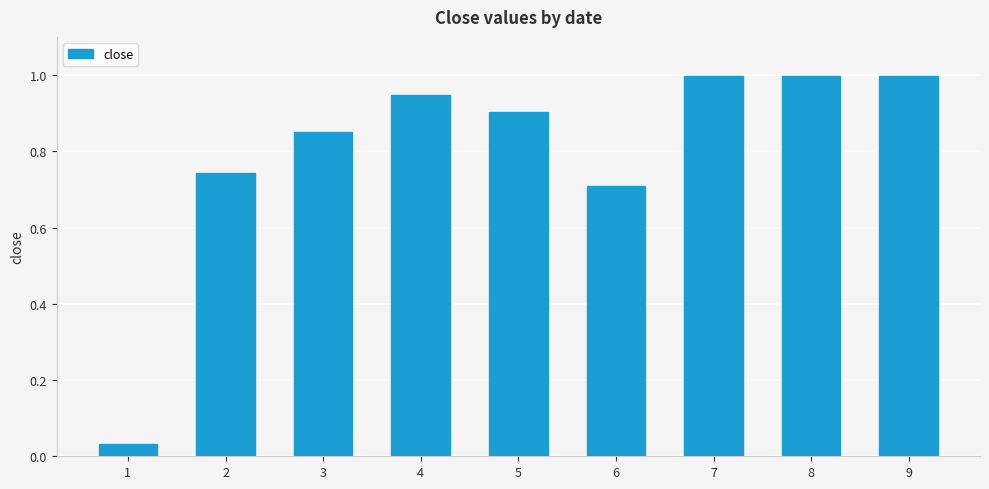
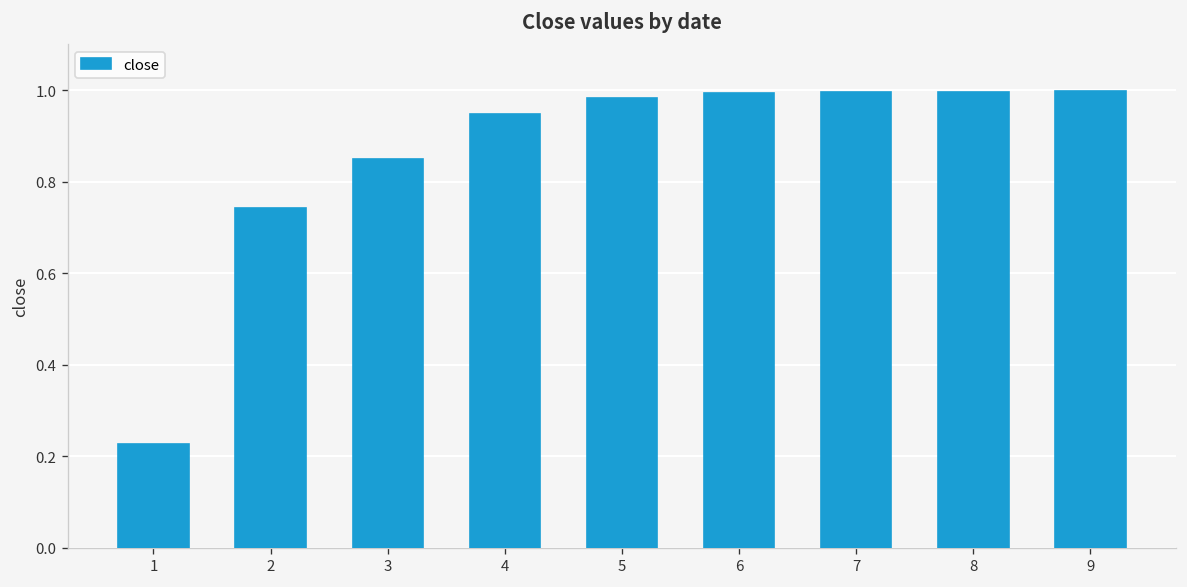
  {
-   "1": 0.03,
+   "1": 0.23,
    "2": 0.74,
    "3": 0.85,
    "4": 0.95,
-   "5": 0.90,
-   "6": 0.71,
+   "5": 0.98,
+   "6": 0.99,
    "7": 1.00,
    "8": 1.00,
    "9": 1.00
  }
